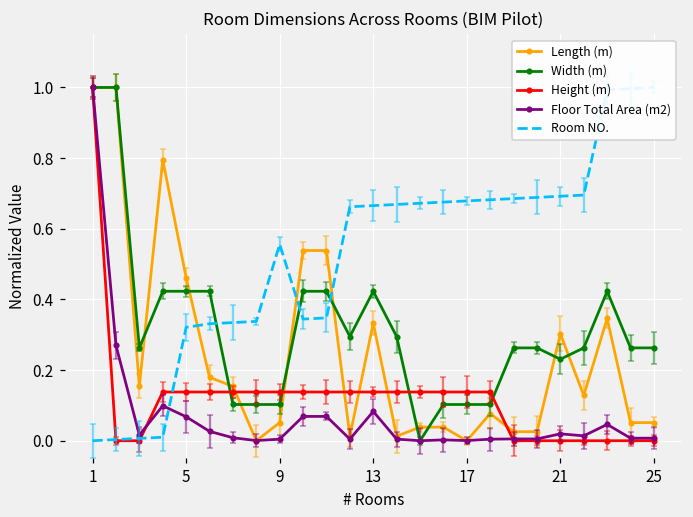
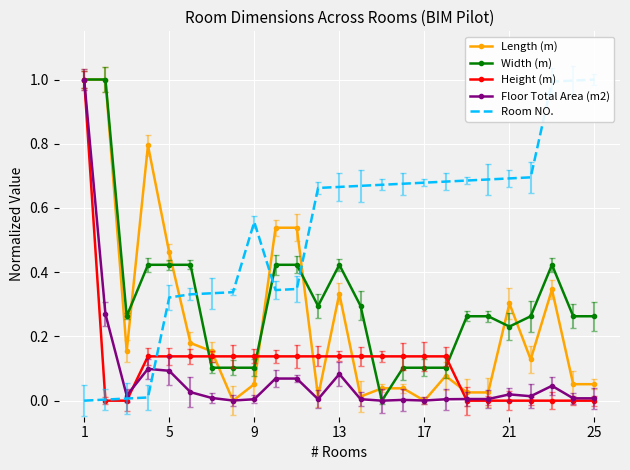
  {
    "Length (m)": {
      "5": 0.46,
      "9": 0.05,
      "13": 0.33,
      "21": 0.30,
      "25": 0.05
    },
    "Width (m)": {
      "5": 0.42,
      "13": 0.42,
      "17": 0.10,
      "21": 0.23,
      "25": 0.26
    },
    "Height (m)": {
      "9": 0.14,
      "13": 0.14,
      "17": 0.14
    },
    "Floor Total Area (m2)": {
-     "5": 0.07,
+     "5": 0.09,
      "13": 0.08,
      "21": 0.02
    },
    "Room NO.": {
      "1": 0.00,
      "5": 0.32,
      "9": 0.56,
      "13": 0.67,
      "17": 0.68,
      "21": 0.69
    }
  }
